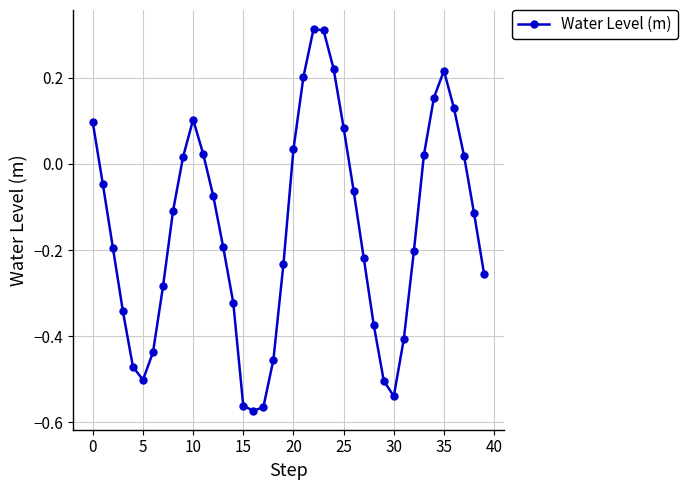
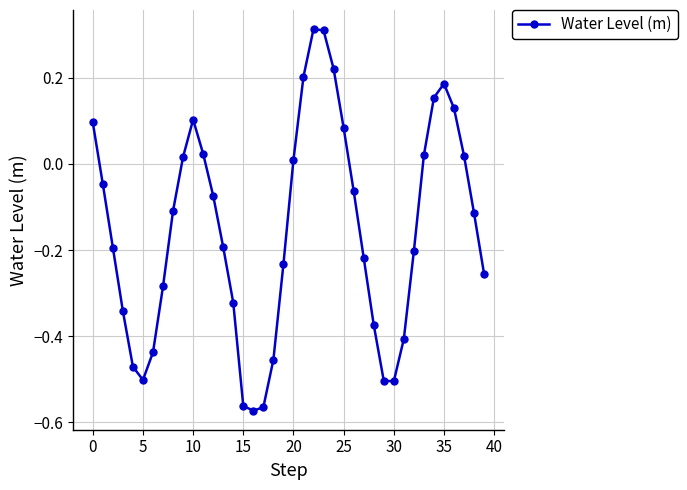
  {
    "0": 0.10,
    "5": -0.50,
    "10": 0.10,
    "15": -0.56,
-   "20": 0.03,
+   "20": 0.01,
    "25": 0.08,
-   "30": -0.54,
-   "35": 0.22
+   "30": -0.51,
+   "35": 0.19
  }
